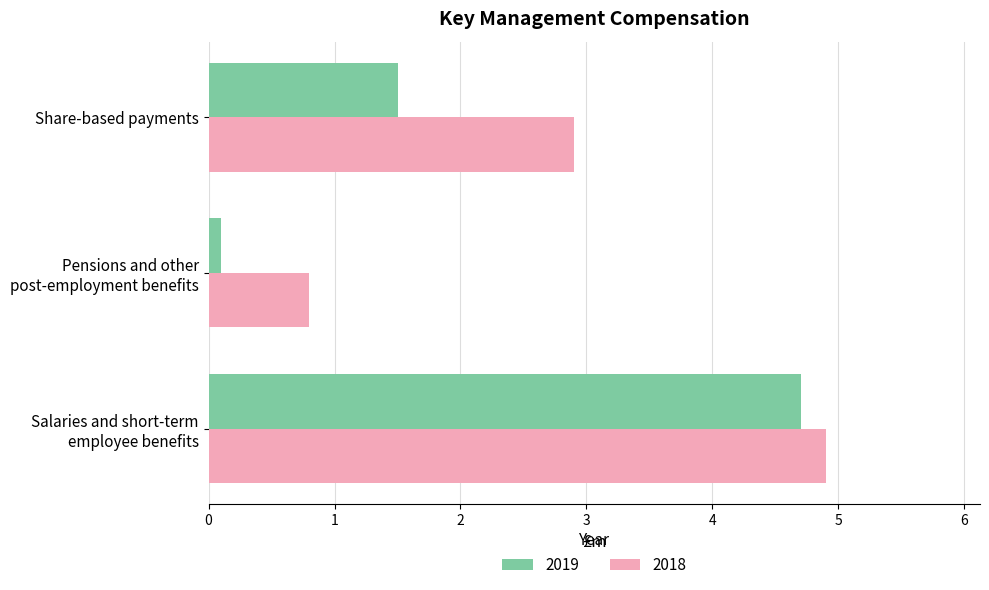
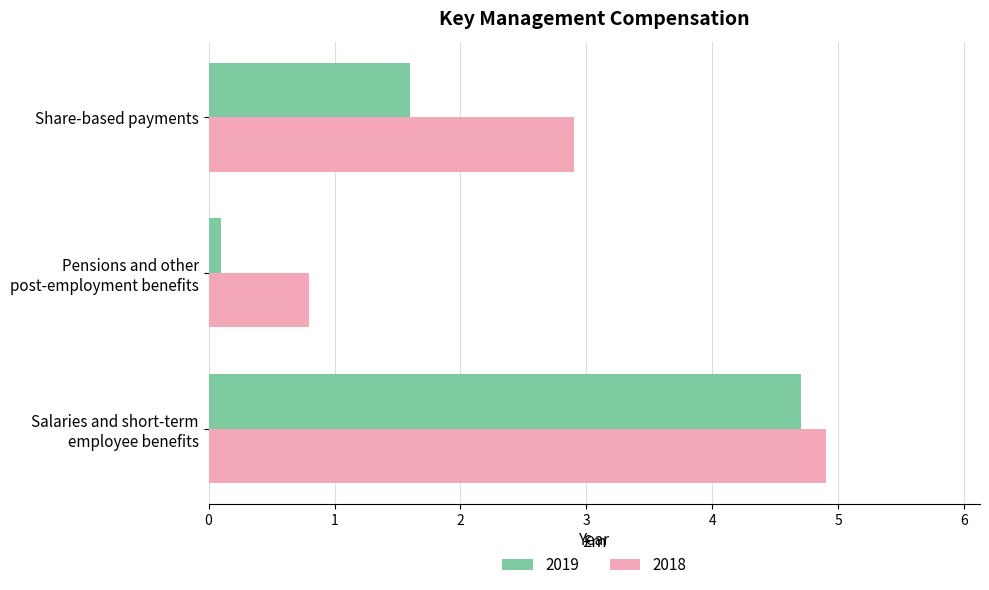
  {
    "2019": {
-     "Share-based payments": 1.5,
+     "Share-based payments": 1.6,
      "Pensions and other post-employment benefits": 0.1,
      "Salaries and short-term employee benefits": 4.7
    },
    "2018": {
      "Share-based payments": 2.9,
      "Pensions and other post-employment benefits": 0.8,
      "Salaries and short-term employee benefits": 4.9
    }
  }
